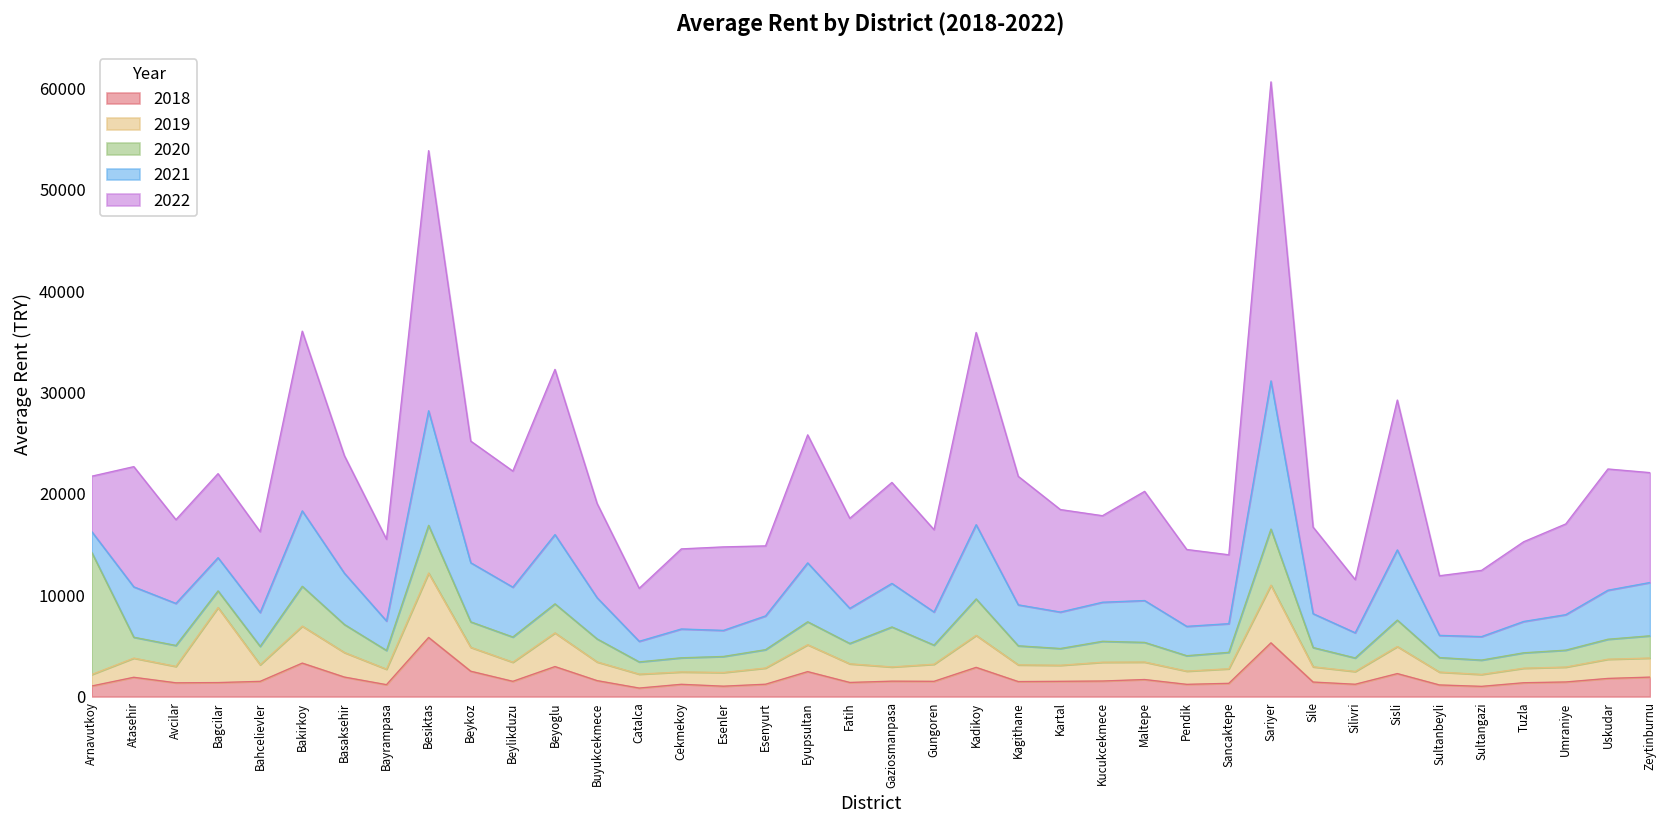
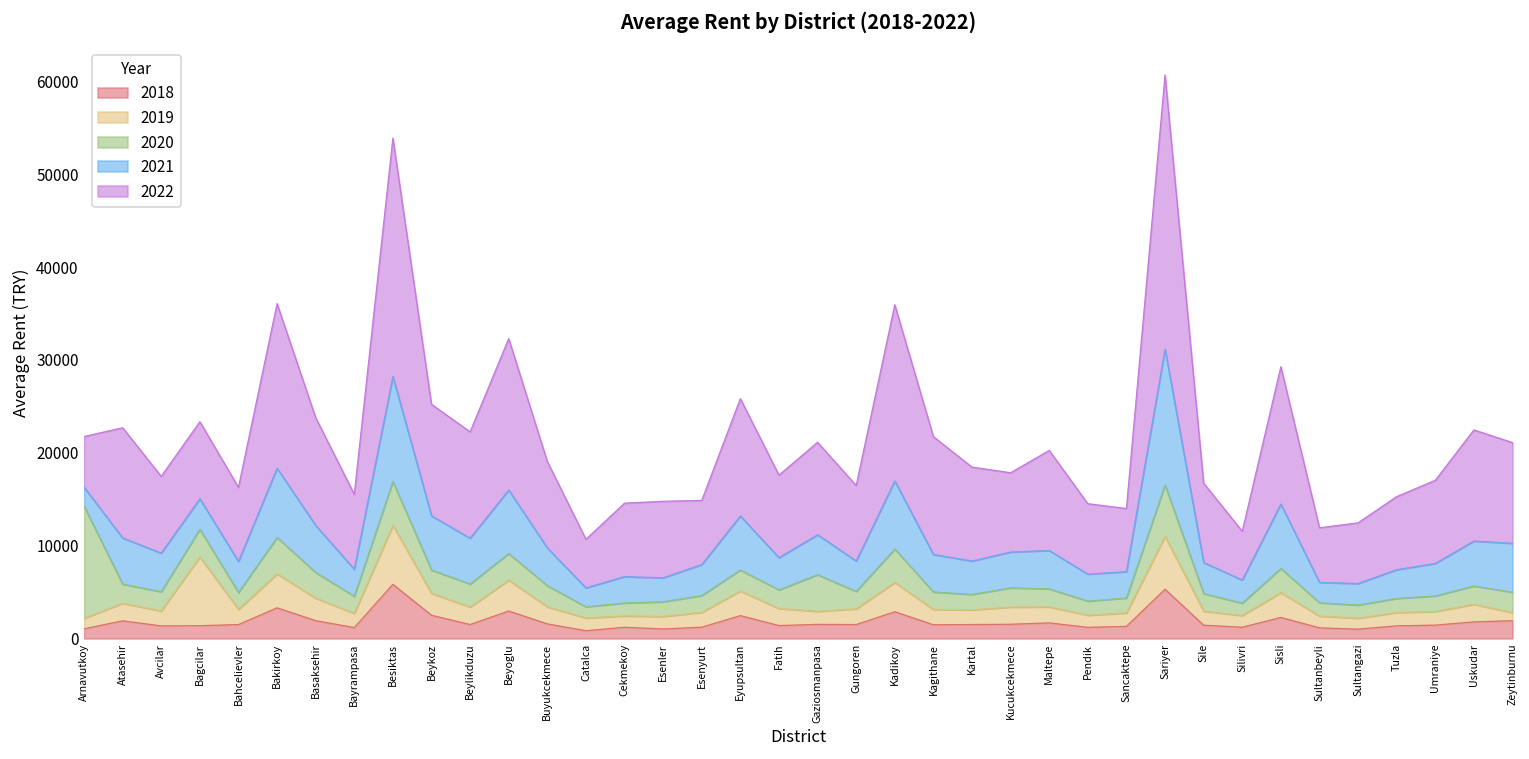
  {
    "2018": {
      "Arnavutkoy": 1000,
      "Atasehir": 2000,
      "Avcilar": 1000,
      "Bagcilar": 1000,
      "Bahcelievler": 2000,
      "Bakirkoy": 3000,
      "Basaksehir": 2000,
      "Bayrampasa": 1000,
      "Besiktas": 6000,
      "Beykoz": 3000,
      "Beylikduzu": 2000,
      "Beyoglu": 3000,
      "Buyukcekmece": 2000,
      "Catalca": 1000,
      "Cekmekoy": 1000,
      "Esenler": 1000,
      "Esenyurt": 1000,
      "Eyupsultan": 2000,
      "Fatih": 1000,
      "Gaziosmanpasa": 2000,
      "Gungoren": 2000,
      "Kadikoy": 3000,
      "Kagithane": 1000,
      "Kartal": 2000,
      "Kucukcekmece": 2000,
      "Maltepe": 2000,
      "Pendik": 1000,
      "Sancaktepe": 1000,
      "Sariyer": 5000,
      "Sile": 1000,
      "Silivri": 1000,
      "Sisli": 2000,
      "Sultanbeyli": 1000,
      "Sultangazi": 1000,
      "Tuzla": 1000,
      "Umraniye": 1000,
      "Uskudar": 2000,
      "Zeytinburnu": 2000
    },
    "2019": {
      "Arnavutkoy": 1000,
      "Atasehir": 2000,
      "Avcilar": 2000,
      "Bagcilar": 7000,
      "Bahcelievler": 2000,
      "Bakirkoy": 4000,
      "Basaksehir": 2000,
      "Bayrampasa": 2000,
      "Besiktas": 6000,
      "Beykoz": 2000,
      "Beylikduzu": 2000,
      "Beyoglu": 3000,
      "Buyukcekmece": 2000,
      "Catalca": 1000,
      "Cekmekoy": 1000,
      "Esenler": 1000,
      "Esenyurt": 2000,
      "Eyupsultan": 3000,
      "Fatih": 2000,
      "Gaziosmanpasa": 1000,
      "Gungoren": 2000,
      "Kadikoy": 3000,
      "Kagithane": 2000,
      "Kartal": 2000,
      "Kucukcekmece": 2000,
      "Maltepe": 2000,
      "Pendik": 1000,
      "Sancaktepe": 1000,
      "Sariyer": 6000,
      "Sile": 2000,
      "Silivri": 1000,
      "Sisli": 3000,
      "Sultanbeyli": 1000,
      "Sultangazi": 1000,
      "Tuzla": 1000,
      "Umraniye": 1000,
      "Uskudar": 2000,
-     "Zeytinburnu": 2000
+     "Zeytinburnu": 1000
    },
    "2020": {
      "Arnavutkoy": 12000,
      "Atasehir": 2000,
      "Avcilar": 2000,
-     "Bagcilar": 2000,
+     "Bagcilar": 3000,
      "Bahcelievler": 2000,
      "Bakirkoy": 4000,
      "Basaksehir": 3000,
      "Bayrampasa": 2000,
      "Besiktas": 5000,
      "Beykoz": 3000,
      "Beylikduzu": 2000,
      "Beyoglu": 3000,
      "Buyukcekmece": 2000,
      "Catalca": 1000,
      "Cekmekoy": 1000,
      "Esenler": 2000,
      "Esenyurt": 2000,
      "Eyupsultan": 2000,
      "Fatih": 2000,
      "Gaziosmanpasa": 4000,
      "Gungoren": 2000,
      "Kadikoy": 4000,
      "Kagithane": 2000,
      "Kartal": 2000,
      "Kucukcekmece": 2000,
      "Maltepe": 2000,
      "Pendik": 2000,
      "Sancaktepe": 2000,
      "Sariyer": 6000,
      "Sile": 2000,
      "Silivri": 1000,
      "Sisli": 3000,
      "Sultanbeyli": 1000,
      "Sultangazi": 1000,
      "Tuzla": 2000,
      "Umraniye": 2000,
      "Uskudar": 2000,
      "Zeytinburnu": 2000
    },
    "2021": {
      "Arnavutkoy": 2000,
      "Atasehir": 5000,
      "Avcilar": 4000,
      "Bagcilar": 3000,
      "Bahcelievler": 3000,
      "Bakirkoy": 7000,
      "Basaksehir": 5000,
      "Bayrampasa": 3000,
      "Besiktas": 11000,
      "Beykoz": 6000,
      "Beylikduzu": 5000,
      "Beyoglu": 7000,
      "Buyukcekmece": 4000,
      "Catalca": 2000,
      "Cekmekoy": 3000,
      "Esenler": 3000,
      "Esenyurt": 3000,
      "Eyupsultan": 6000,
      "Fatih": 3000,
      "Gaziosmanpasa": 4000,
      "Gungoren": 3000,
      "Kadikoy": 7000,
      "Kagithane": 4000,
      "Kartal": 4000,
      "Kucukcekmece": 4000,
      "Maltepe": 4000,
      "Pendik": 3000,
      "Sancaktepe": 3000,
      "Sariyer": 15000,
      "Sile": 3000,
      "Silivri": 2000,
      "Sisli": 7000,
      "Sultanbeyli": 2000,
      "Sultangazi": 2000,
      "Tuzla": 3000,
      "Umraniye": 4000,
      "Uskudar": 5000,
      "Zeytinburnu": 5000
    },
    "2022": {
      "Arnavutkoy": 5000,
      "Atasehir": 12000,
      "Avcilar": 8000,
      "Bagcilar": 8000,
      "Bahcelievler": 8000,
      "Bakirkoy": 18000,
      "Basaksehir": 12000,
      "Bayrampasa": 8000,
      "Besiktas": 26000,
      "Beykoz": 12000,
      "Beylikduzu": 11000,
      "Beyoglu": 16000,
      "Buyukcekmece": 9000,
      "Catalca": 5000,
      "Cekmekoy": 8000,
      "Esenler": 8000,
      "Esenyurt": 7000,
      "Eyupsultan": 13000,
      "Fatih": 9000,
      "Gaziosmanpasa": 10000,
      "Gungoren": 8000,
      "Kadikoy": 19000,
      "Kagithane": 13000,
      "Kartal": 10000,
      "Kucukcekmece": 9000,
      "Maltepe": 11000,
      "Pendik": 8000,
      "Sancaktepe": 7000,
      "Sariyer": 30000,
      "Sile": 9000,
      "Silivri": 5000,
      "Sisli": 15000,
      "Sultanbeyli": 6000,
      "Sultangazi": 7000,
      "Tuzla": 8000,
      "Umraniye": 9000,
      "Uskudar": 12000,
      "Zeytinburnu": 11000
    }
  }
